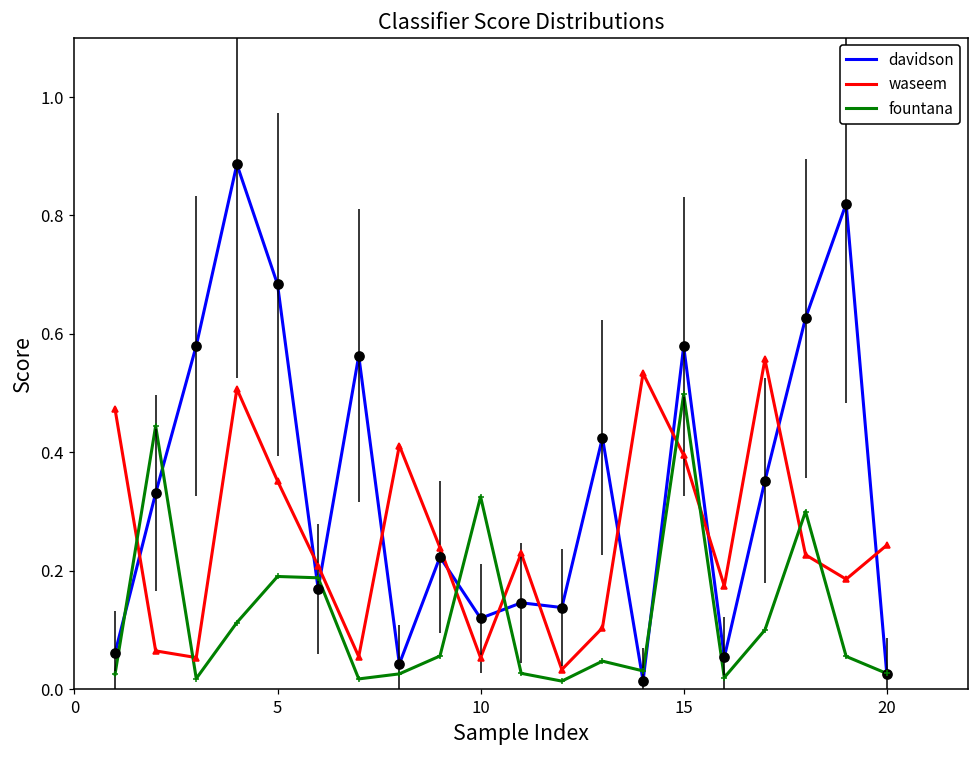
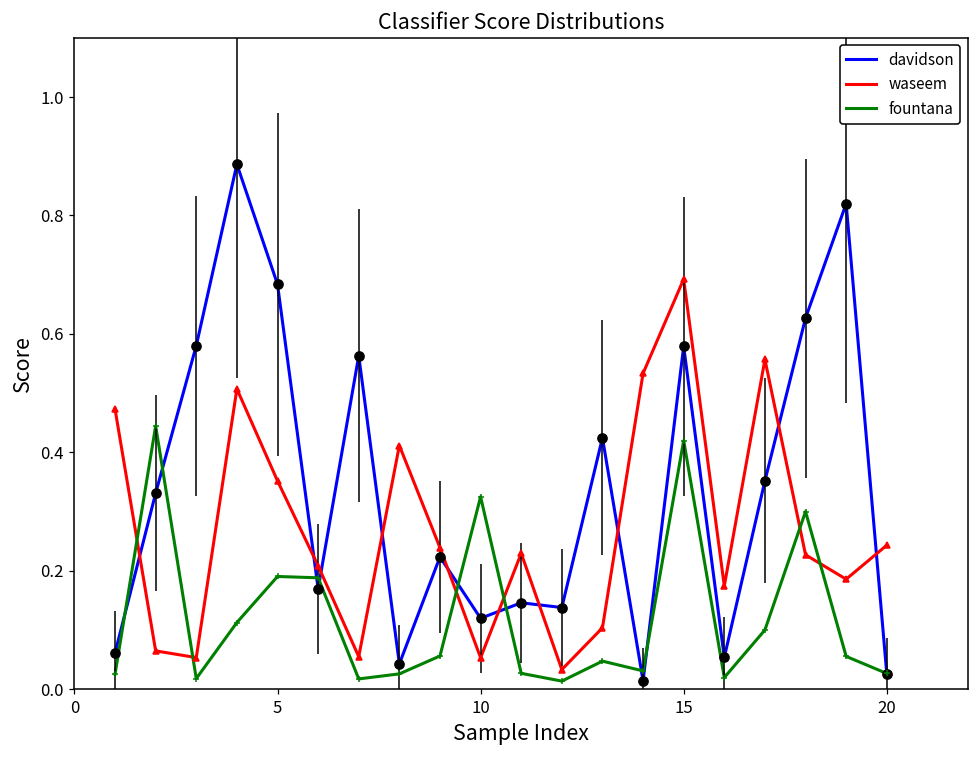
  {
    "davidson": {
      "5": 0.68,
      "10": 0.12,
      "15": 0.58
    },
    "waseem": {
      "5": 0.35,
      "10": 0.05,
-     "15": 0.40,
+     "15": 0.69,
      "20": 0.24
    },
    "fountana": {
      "5": 0.19,
      "10": 0.33,
-     "15": 0.50
+     "15": 0.42
    }
  }
